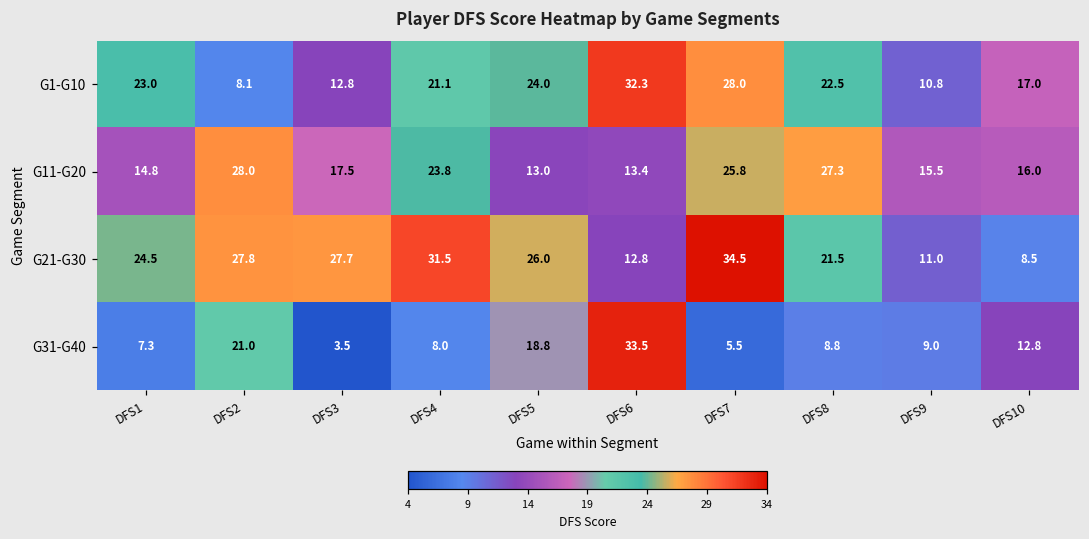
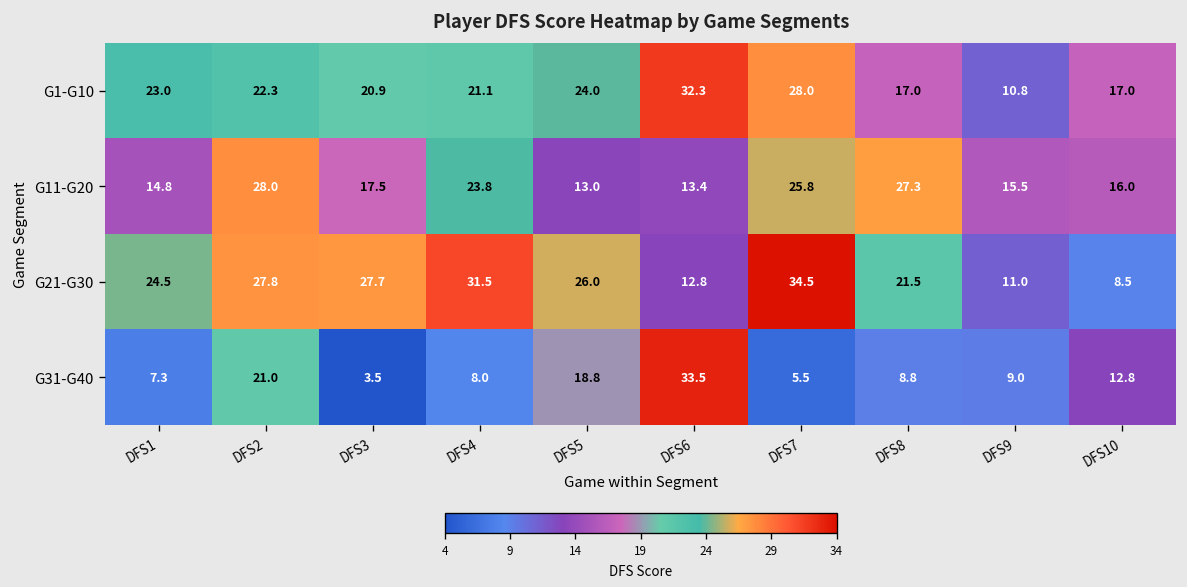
  {
    "G1-G10": {
      "DFS1": 23.0,
-     "DFS2": 8.1,
-     "DFS3": 12.8,
+     "DFS2": 22.3,
+     "DFS3": 20.9,
      "DFS4": 21.1,
      "DFS5": 24.0,
      "DFS6": 32.3,
      "DFS7": 28.0,
-     "DFS8": 22.5,
+     "DFS8": 17.0,
      "DFS9": 10.8,
      "DFS10": 17.0
    },
    "G11-G20": {
      "DFS1": 14.8,
      "DFS2": 28.0,
      "DFS3": 17.5,
      "DFS4": 23.8,
      "DFS5": 13.0,
      "DFS6": 13.4,
      "DFS7": 25.8,
      "DFS8": 27.3,
      "DFS9": 15.5,
      "DFS10": 16.0
    },
    "G21-G30": {
      "DFS1": 24.5,
      "DFS2": 27.8,
      "DFS3": 27.7,
      "DFS4": 31.5,
      "DFS5": 26.0,
      "DFS6": 12.8,
      "DFS7": 34.5,
      "DFS8": 21.5,
      "DFS9": 11.0,
      "DFS10": 8.5
    },
    "G31-G40": {
      "DFS1": 7.3,
      "DFS2": 21.0,
      "DFS3": 3.5,
      "DFS4": 8.0,
      "DFS5": 18.8,
      "DFS6": 33.5,
      "DFS7": 5.5,
      "DFS8": 8.8,
      "DFS9": 9.0,
      "DFS10": 12.8
    }
  }
